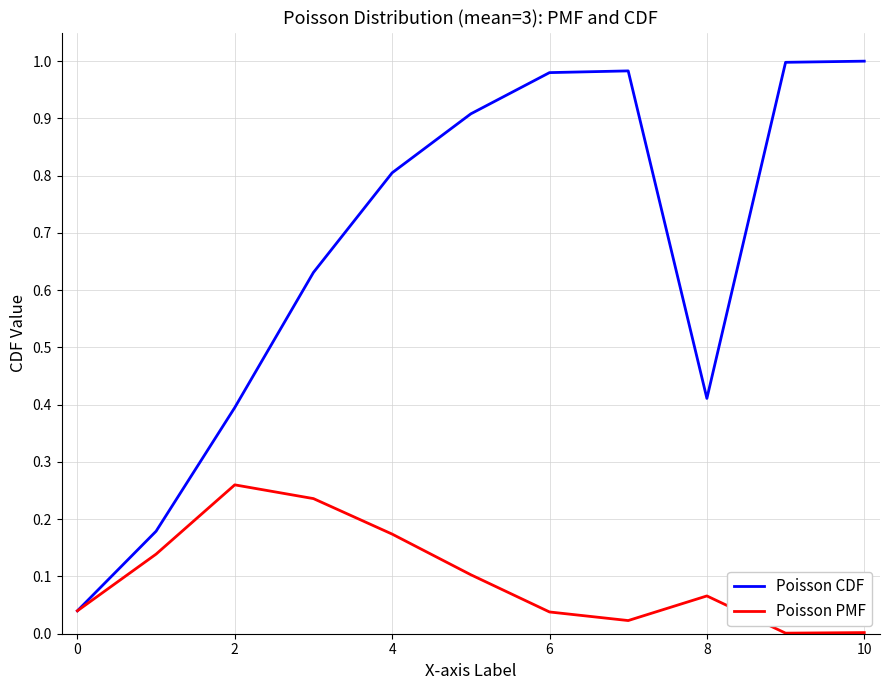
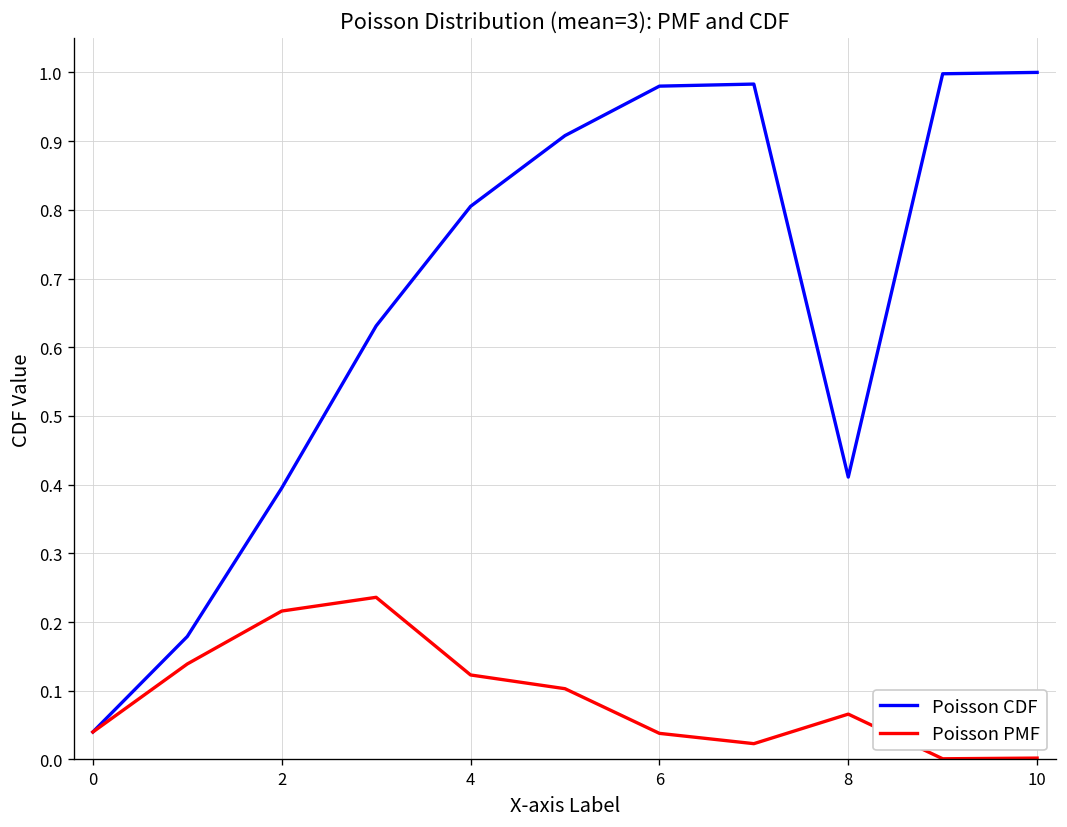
  {
    "Poisson CDF": {
      "2": 0.40,
      "4": 0.81,
      "6": 0.98,
      "8": 0.41,
      "10": 1.00
    },
    "Poisson PMF": {
-     "2": 0.26,
-     "4": 0.17,
+     "2": 0.22,
+     "4": 0.12,
      "6": 0.04,
      "8": 0.07,
      "10": 0.00
    }
  }
